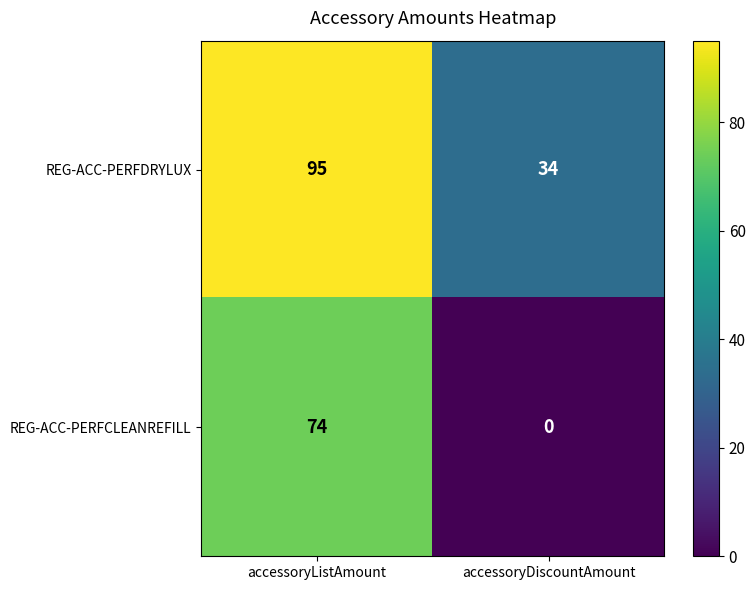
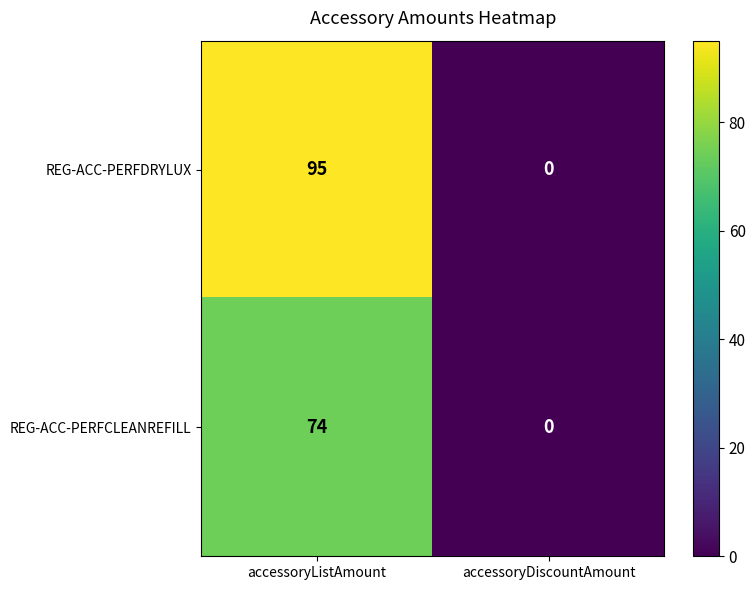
  {
    "REG-ACC-PERFDRYLUX": {
      "accessoryListAmount": 95,
-     "accessoryDiscountAmount": 34
+     "accessoryDiscountAmount": 0
    },
    "REG-ACC-PERFCLEANREFILL": {
      "accessoryListAmount": 74,
      "accessoryDiscountAmount": 0
    }
  }
